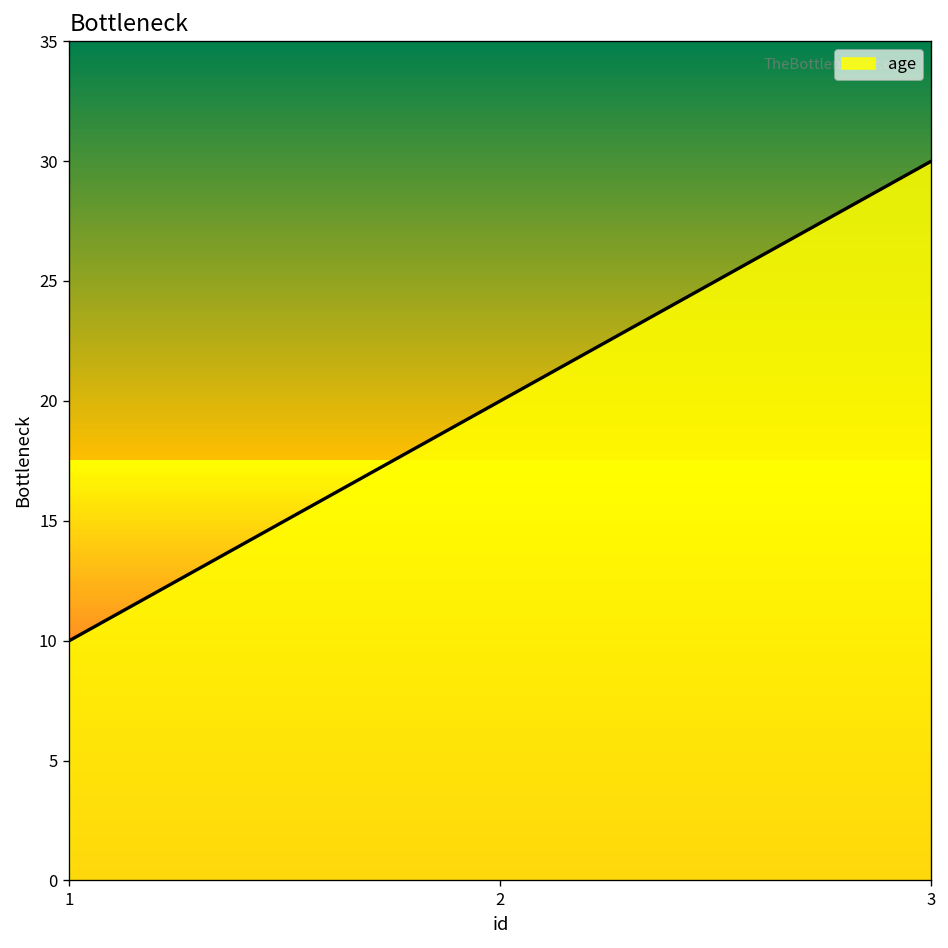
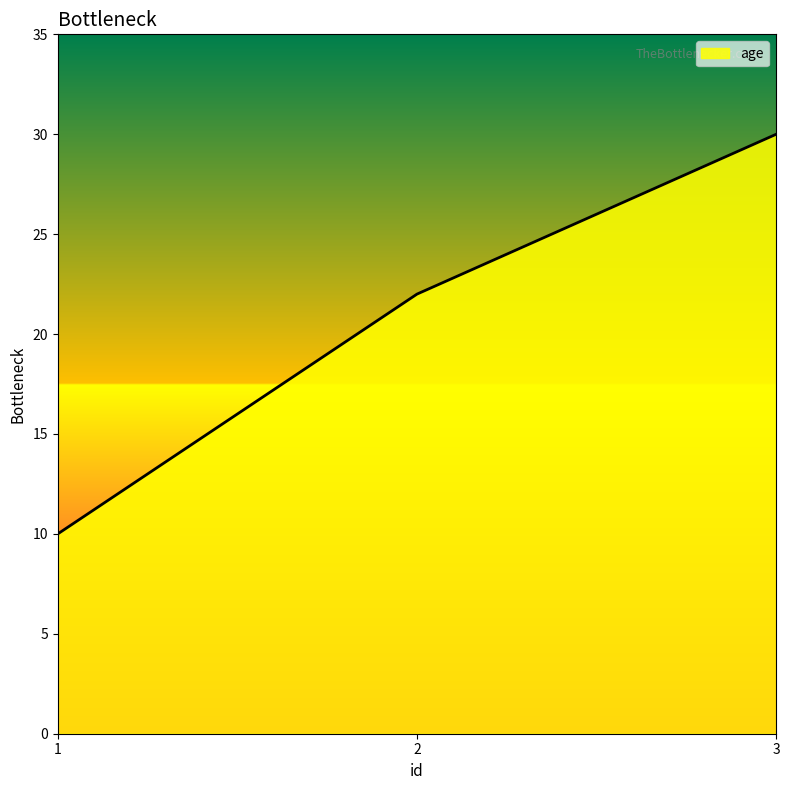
  {
    "1": 10,
-   "2": 20,
+   "2": 22,
    "3": 30
  }
